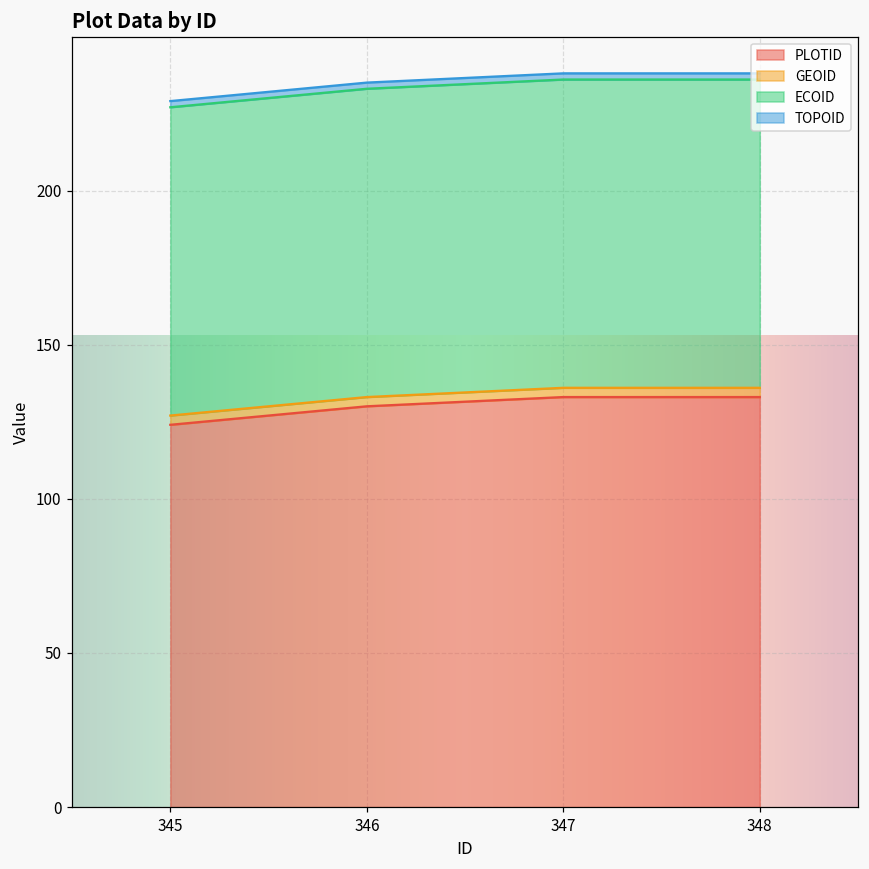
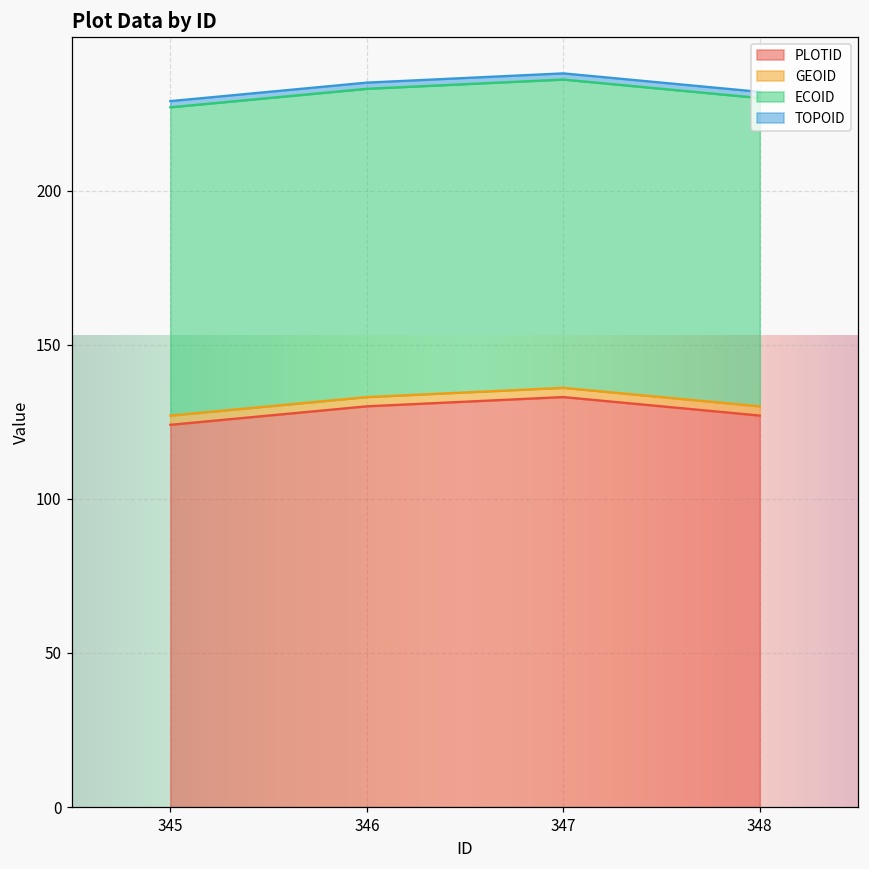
  {
    "PLOTID": {
      "345": 124,
      "346": 130,
      "347": 133,
-     "348": 133
+     "348": 127
    },
    "GEOID": {
      "345": 3,
      "346": 3,
      "347": 3,
      "348": 3
    },
    "ECOID": {
      "345": 100,
      "346": 100,
      "347": 100
    },
    "TOPOID": {
      "345": 2,
      "346": 2,
      "347": 2
    }
  }
